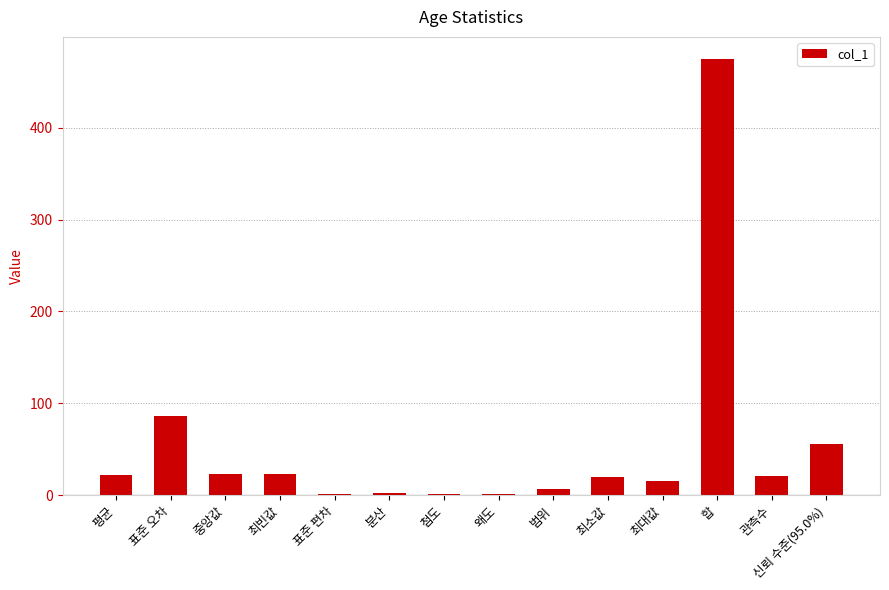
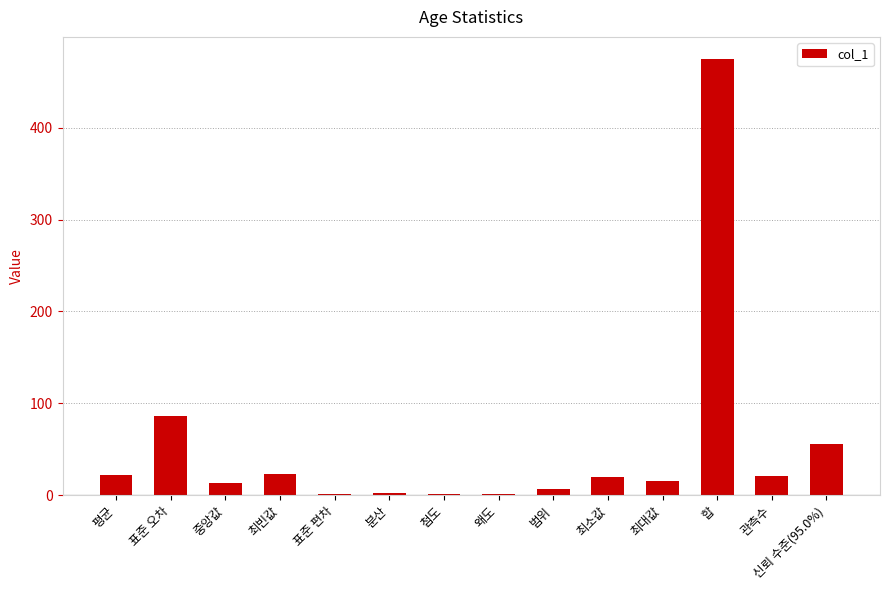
  {
    "평균": 20,
    "표준 오차": 90,
-   "중앙값": 20,
+   "중앙값": 10,
    "최빈값": 20,
    "범위": 10,
    "최소값": 20,
    "최대값": 20,
    "합": 480,
    "관측수": 20,
    "신뢰 수준(95.0%)": 60
  }
